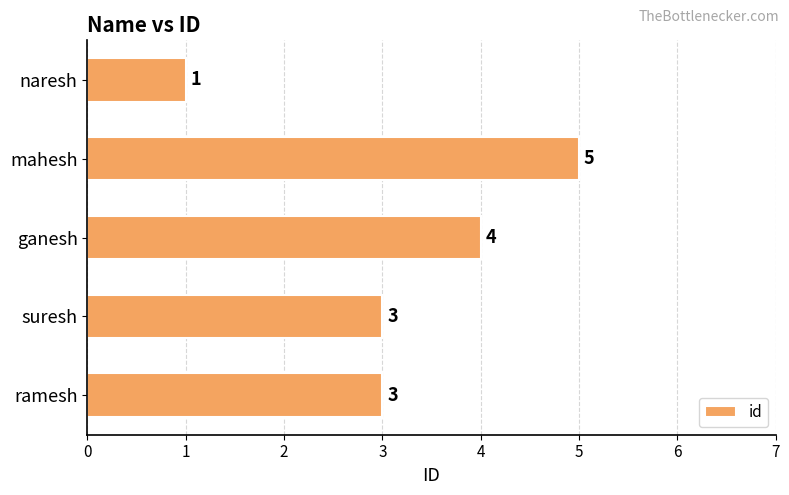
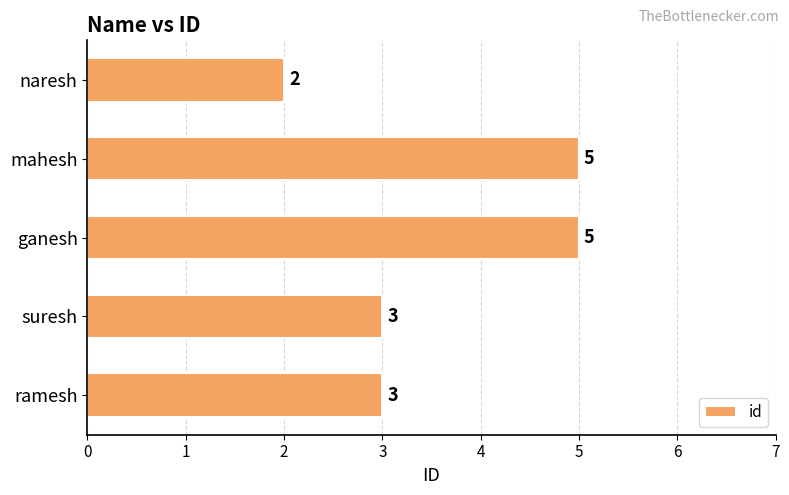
  {
-   "naresh": 1,
+   "naresh": 2,
    "mahesh": 5,
-   "ganesh": 4,
+   "ganesh": 5,
    "suresh": 3,
    "ramesh": 3
  }
